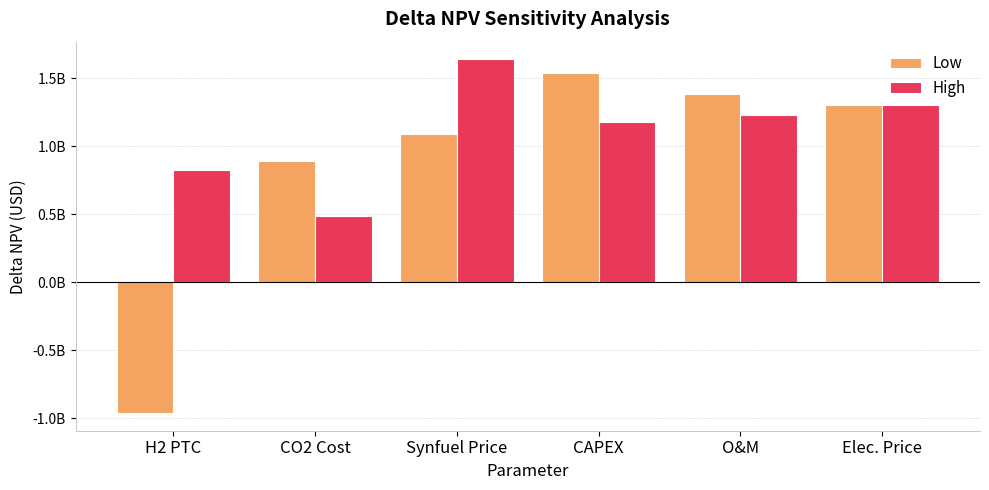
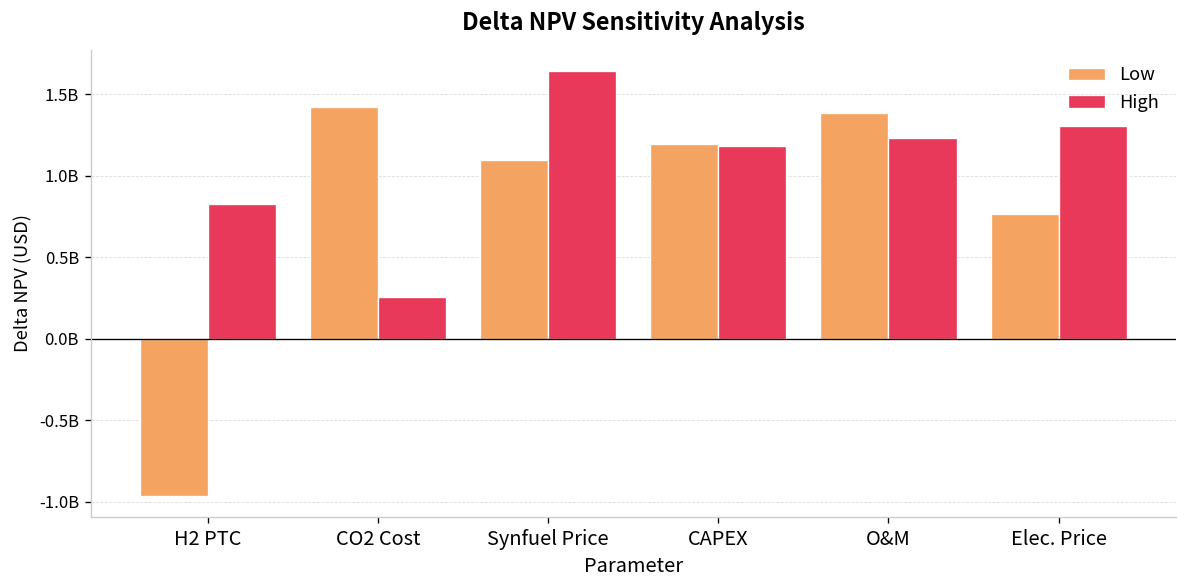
  {
    "Low": {
      "H2 PTC": -960000000,
-     "CO2 Cost": 900000000,
+     "CO2 Cost": 1420000000,
      "Synfuel Price": 1090000000,
-     "CAPEX": 1540000000,
+     "CAPEX": 1190000000,
      "O&M": 1380000000,
-     "Elec. Price": 1310000000
+     "Elec. Price": 770000000
    },
    "High": {
      "H2 PTC": 830000000,
-     "CO2 Cost": 480000000,
+     "CO2 Cost": 250000000,
      "Synfuel Price": 1640000000,
      "CAPEX": 1180000000,
      "O&M": 1230000000,
      "Elec. Price": 1310000000
    }
  }
